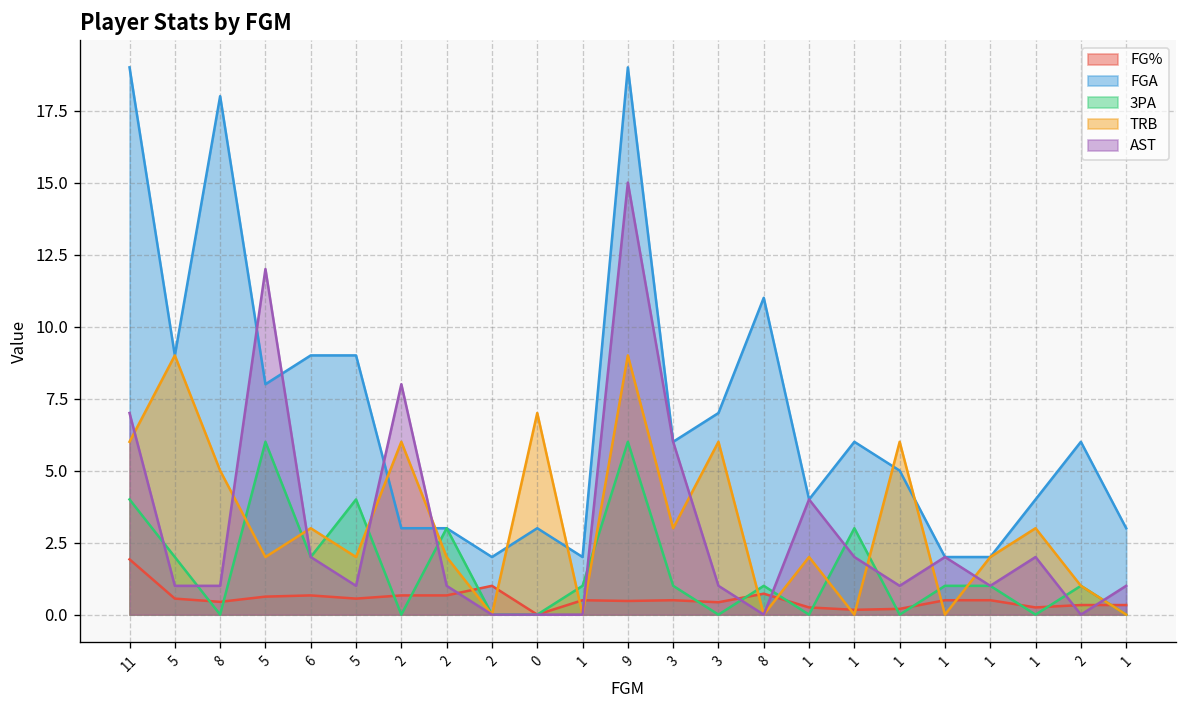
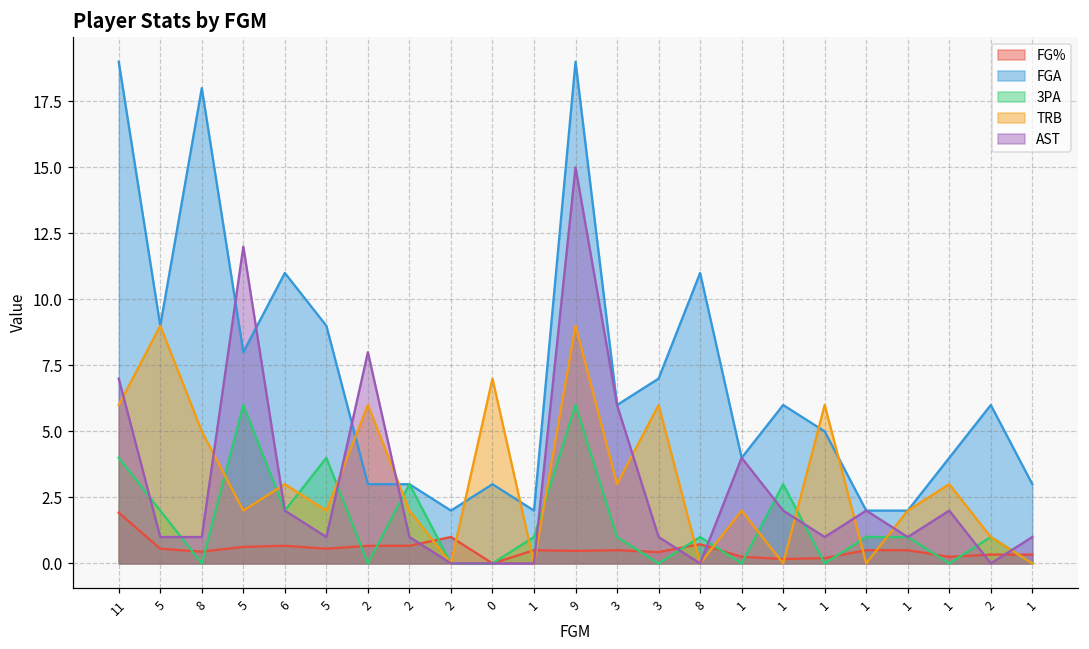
  {
    "FG%": {
      "11": 2,
      "6": 0.7,
      "9": 0.5
    },
    "FGA": {
      "11": 19,
-     "6": 9,
+     "6": 11,
      "0": 3,
      "9": 19
    },
    "3PA": {
      "11": 4,
      "9": 6
    },
    "TRB": {
      "11": 6,
      "6": 3,
      "0": 7,
      "9": 9
    },
    "AST": {
      "11": 7,
      "9": 15
    }
  }
